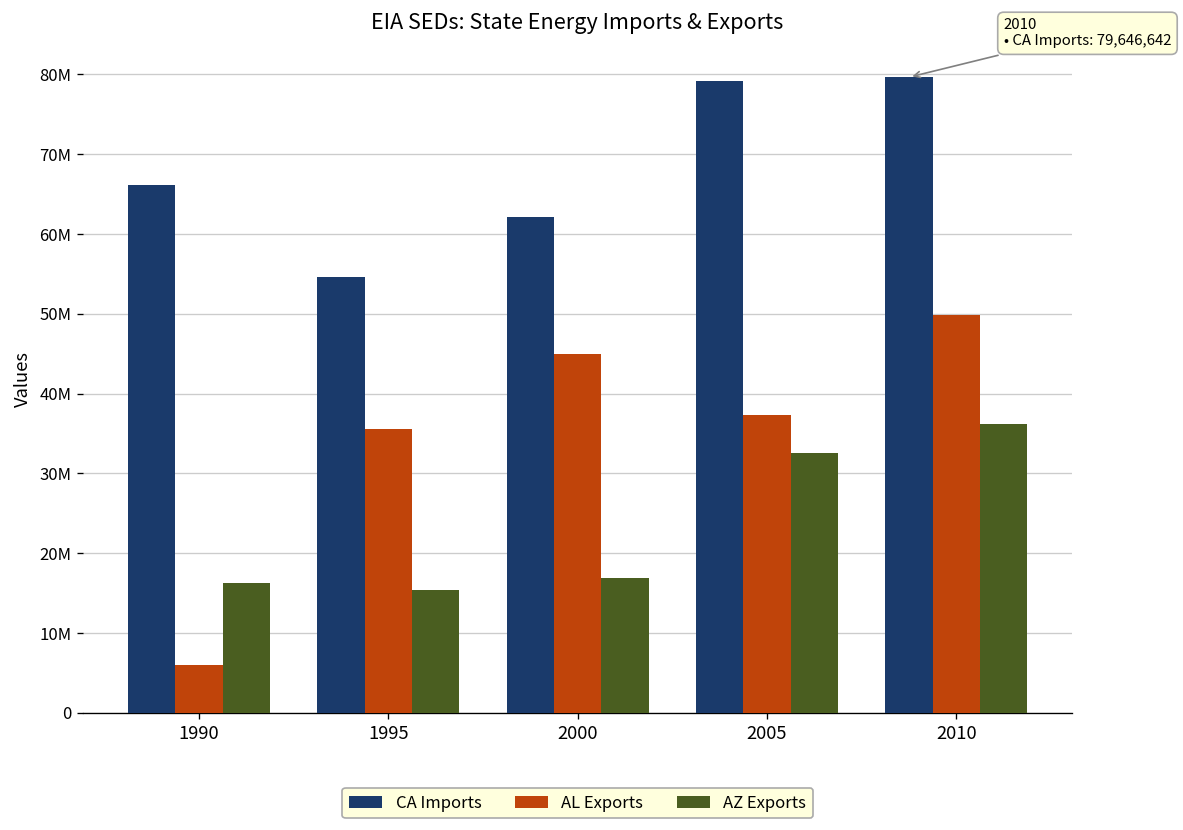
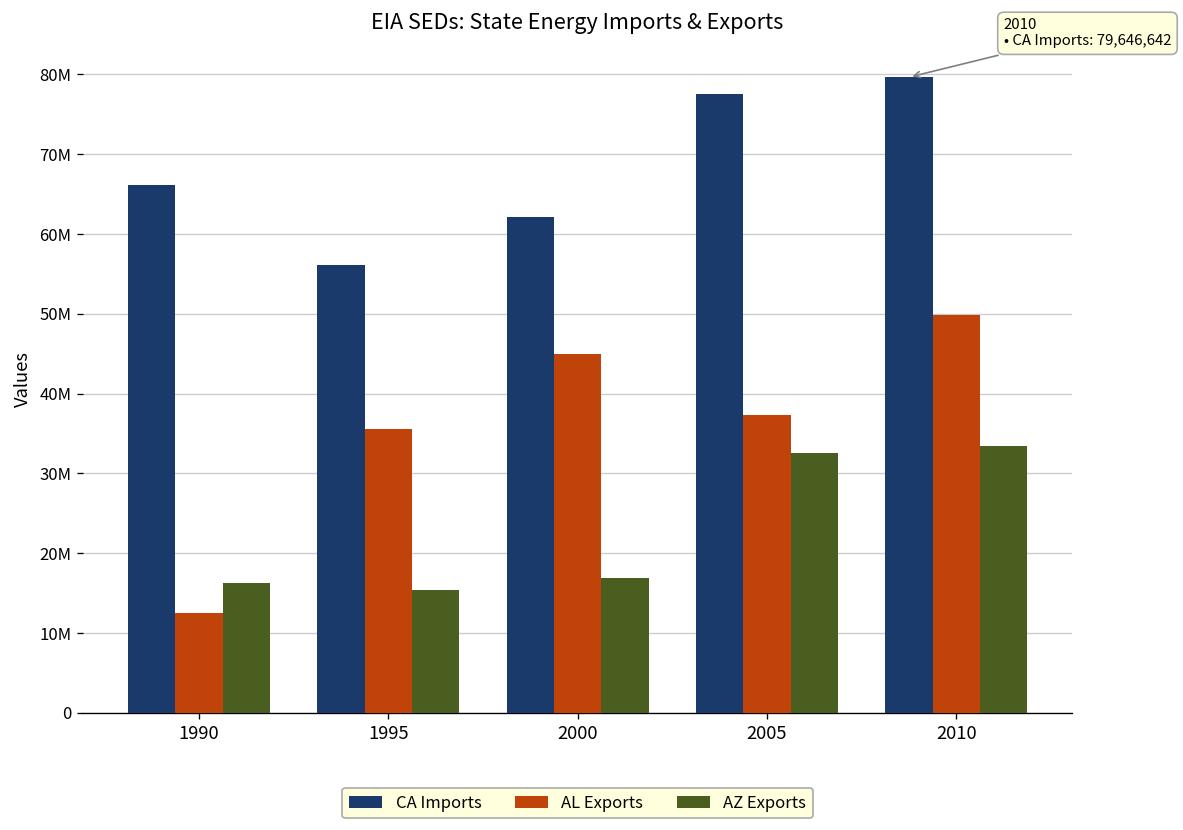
  {
    "CA Imports": {
      "1990": 66000000,
-     "1995": 55000000,
+     "1995": 56000000,
      "2000": 62000000,
-     "2005": 79000000
+     "2005": 78000000
    },
    "AL Exports": {
-     "1990": 6000000,
+     "1990": 13000000,
      "1995": 36000000,
      "2000": 45000000,
      "2005": 37000000,
      "2010": 50000000
    },
    "AZ Exports": {
      "1990": 16000000,
      "1995": 15000000,
      "2000": 17000000,
      "2005": 33000000,
-     "2010": 36000000
+     "2010": 33000000
    }
  }
